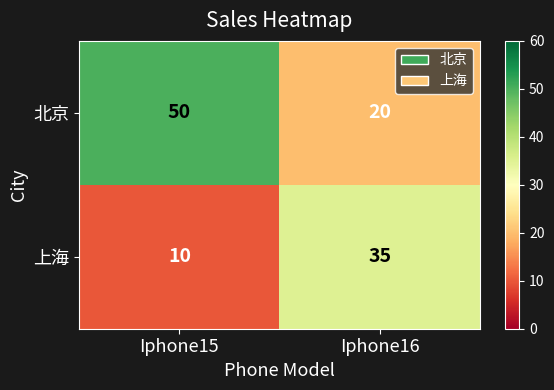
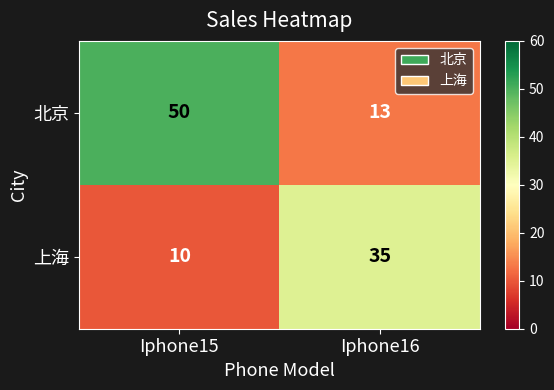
  {
    "北京": {
      "Iphone15": 50,
-     "Iphone16": 20
+     "Iphone16": 13
    },
    "上海": {
      "Iphone15": 10,
      "Iphone16": 35
    }
  }
